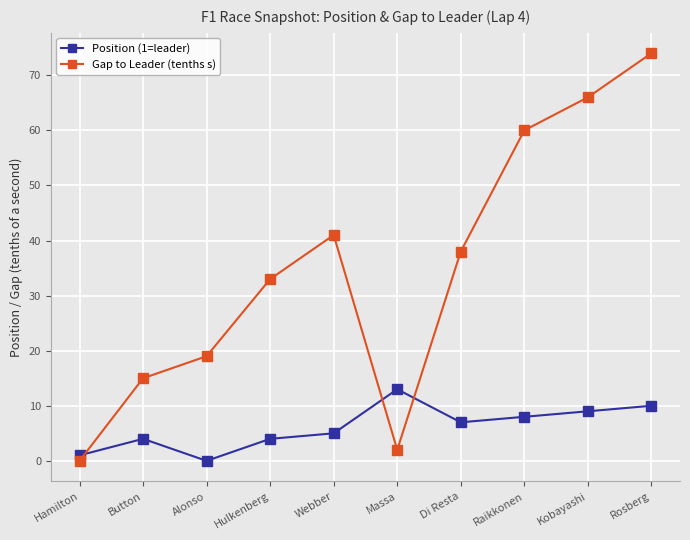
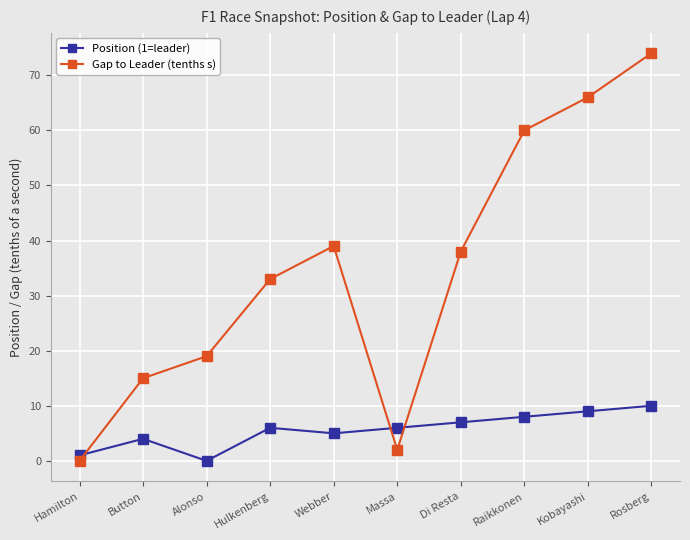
  {
    "Position (1=leader)": {
      "Hamilton": 1,
      "Button": 4,
      "Alonso": 0,
-     "Hulkenberg": 4,
+     "Hulkenberg": 6,
      "Webber": 5,
-     "Massa": 13,
+     "Massa": 6,
      "Di Resta": 7,
      "Raikkonen": 8,
      "Kobayashi": 9,
      "Rosberg": 10
    },
    "Gap to Leader (tenths s)": {
      "Hamilton": 0,
      "Button": 15,
      "Alonso": 19,
      "Hulkenberg": 33,
-     "Webber": 41,
+     "Webber": 39,
      "Massa": 2,
      "Di Resta": 38,
      "Raikkonen": 60,
      "Kobayashi": 66,
      "Rosberg": 74
    }
  }
